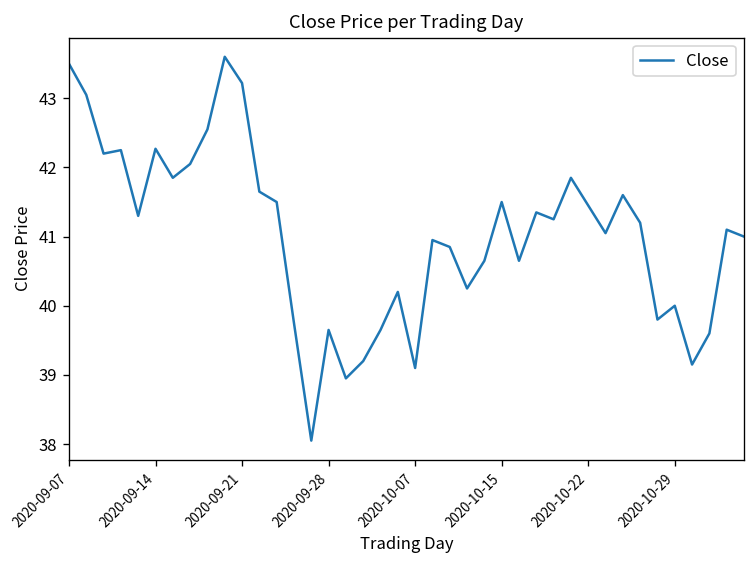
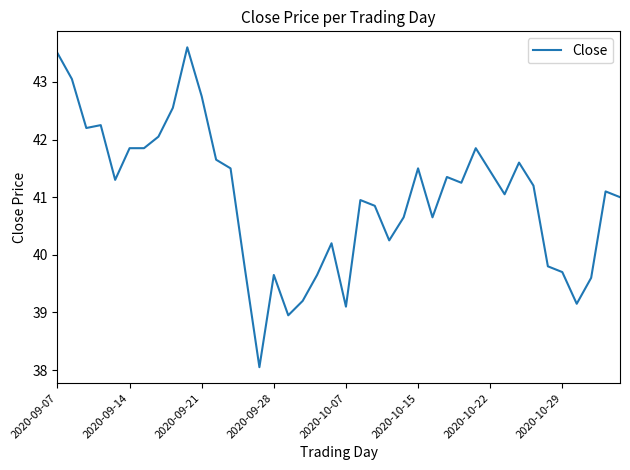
  {
    "2020-09-07": 43.5,
-   "2020-09-14": 42.3,
-   "2020-09-21": 43.2,
+   "2020-09-14": 41.9,
+   "2020-09-21": 42.8,
    "2020-09-28": 39.7,
    "2020-10-07": 39.1,
    "2020-10-15": 41.5,
    "2020-10-22": 41.5,
-   "2020-10-29": 40.0
+   "2020-10-29": 39.7
  }
